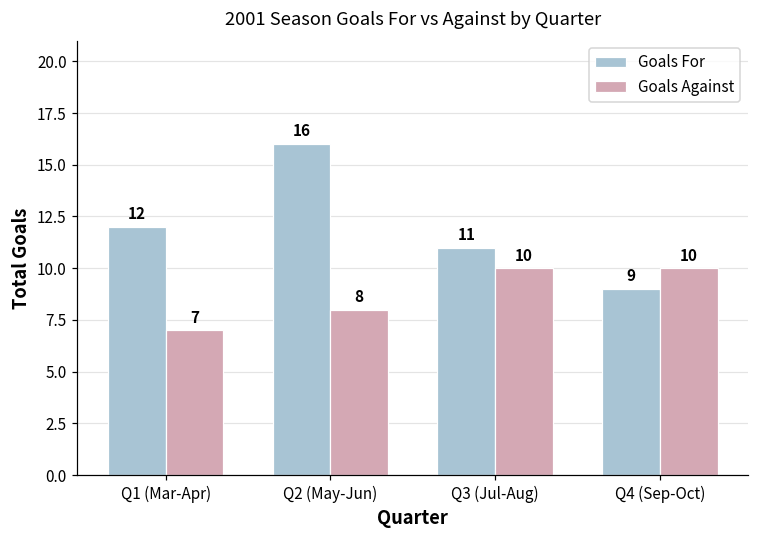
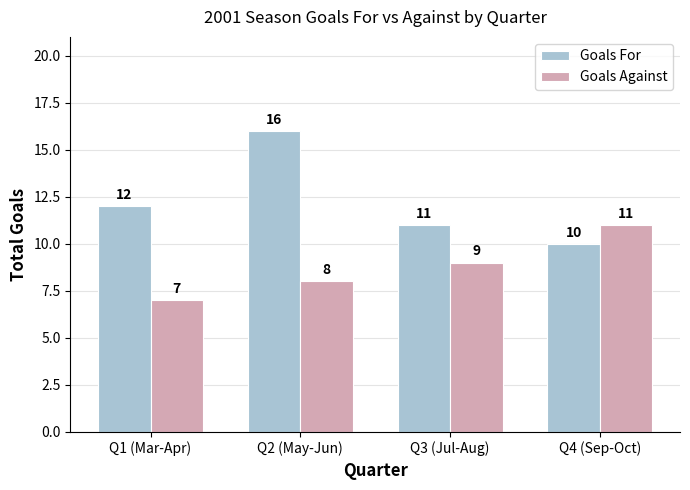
  {
    "Goals For": {
      "Q1 (Mar-Apr)": 12,
      "Q2 (May-Jun)": 16,
      "Q3 (Jul-Aug)": 11,
-     "Q4 (Sep-Oct)": 9
+     "Q4 (Sep-Oct)": 10
    },
    "Goals Against": {
      "Q1 (Mar-Apr)": 7,
      "Q2 (May-Jun)": 8,
-     "Q3 (Jul-Aug)": 10,
-     "Q4 (Sep-Oct)": 10
+     "Q3 (Jul-Aug)": 9,
+     "Q4 (Sep-Oct)": 11
    }
  }
